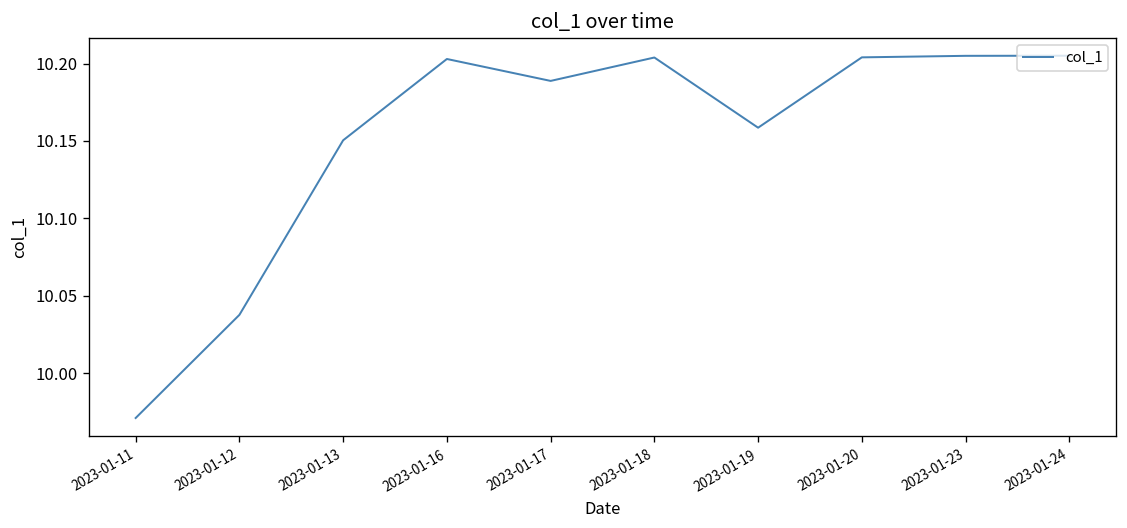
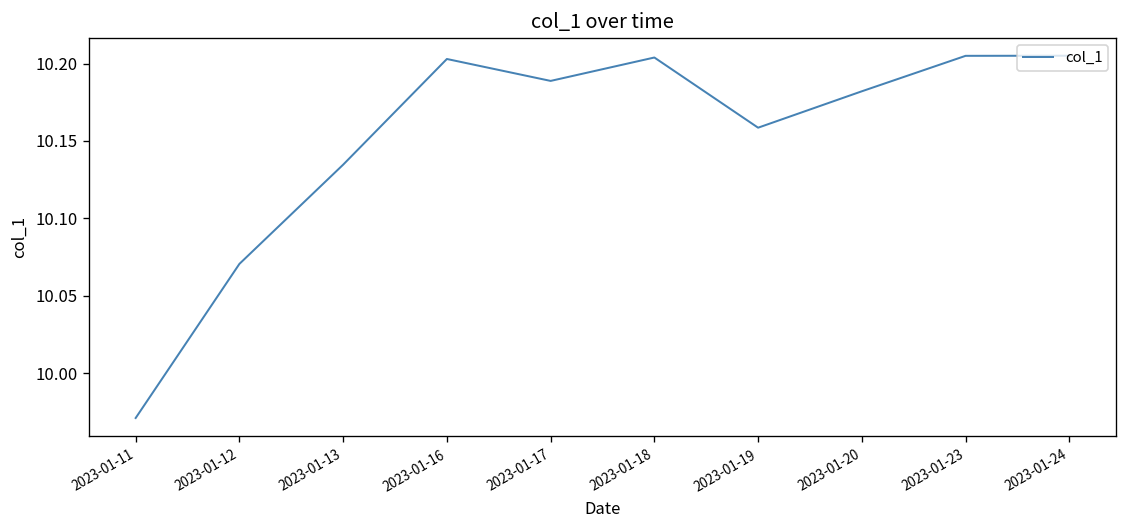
  {
    "2023-01-11": 9.971,
-   "2023-01-12": 10.038,
-   "2023-01-13": 10.150,
+   "2023-01-12": 10.071,
+   "2023-01-13": 10.135,
    "2023-01-16": 10.203,
    "2023-01-17": 10.189,
    "2023-01-18": 10.204,
    "2023-01-19": 10.159,
-   "2023-01-20": 10.204,
+   "2023-01-20": 10.182,
    "2023-01-23": 10.205
  }
